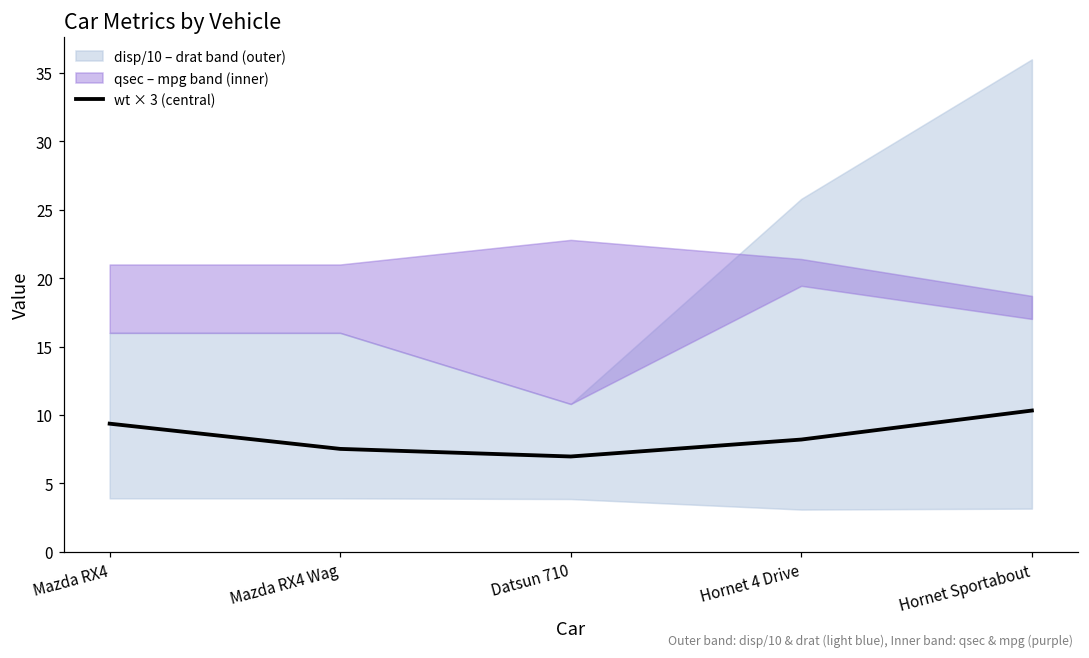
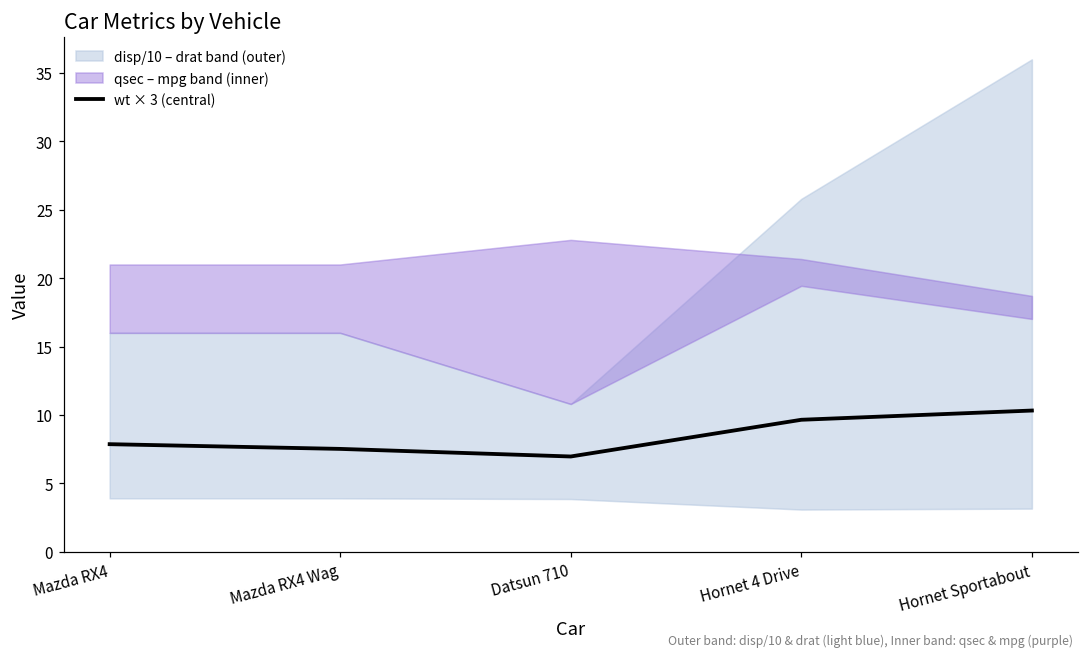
  {
    "wt × 3 (central)": {
-     "Mazda RX4": 9.4,
+     "Mazda RX4": 7.9,
      "Mazda RX4 Wag": 7.5,
      "Datsun 710": 7.0,
-     "Hornet 4 Drive": 8.2,
+     "Hornet 4 Drive": 9.6,
      "Hornet Sportabout": 10.3
    }
  }
